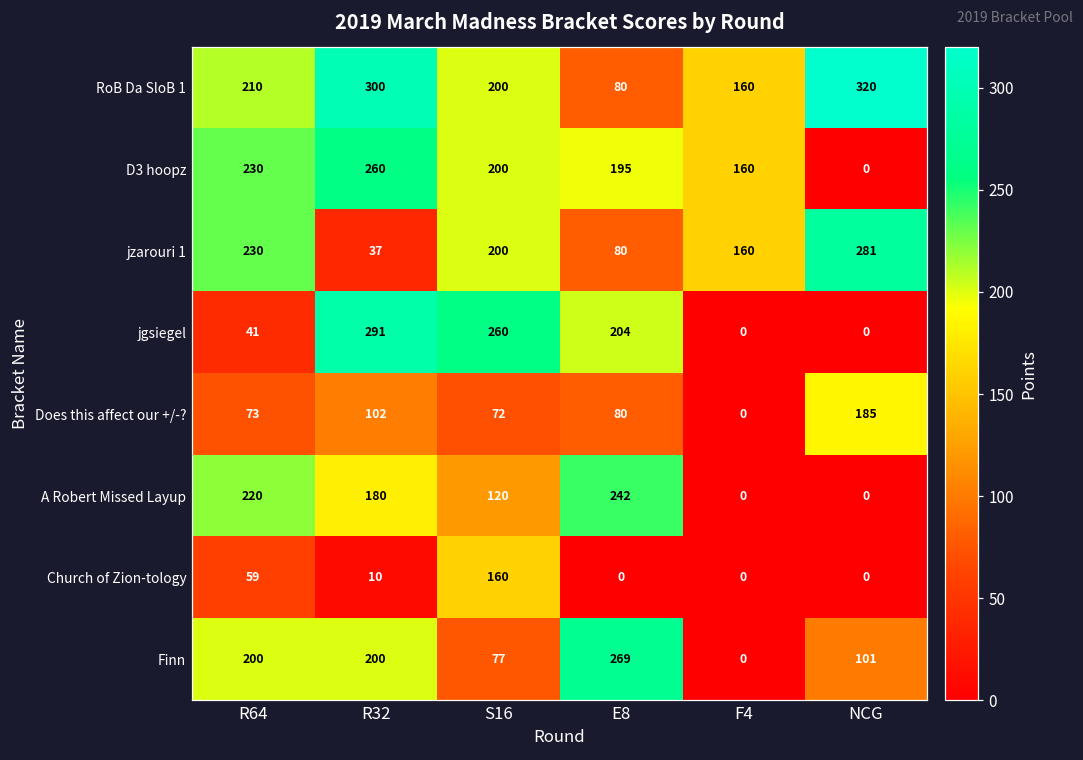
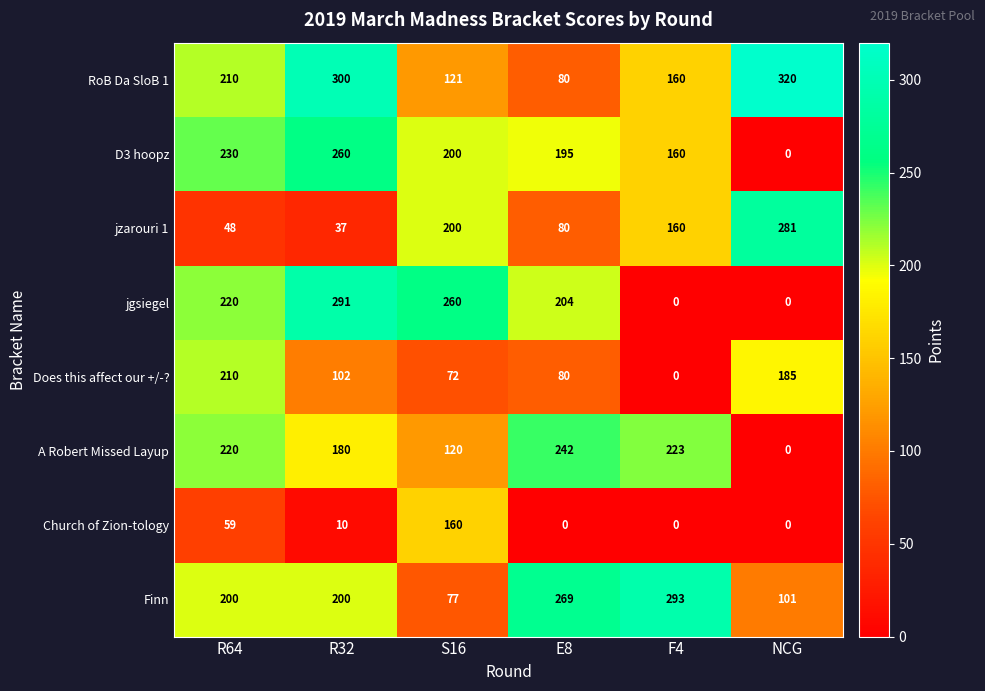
  {
    "RoB Da SloB 1": {
      "R64": 210,
      "R32": 300,
-     "S16": 200,
+     "S16": 121,
      "E8": 80,
      "F4": 160,
      "NCG": 320
    },
    "D3 hoopz": {
      "R64": 230,
      "R32": 260,
      "S16": 200,
      "E8": 195,
      "F4": 160,
      "NCG": 0
    },
    "jzarouri 1": {
-     "R64": 230,
+     "R64": 48,
      "R32": 37,
      "S16": 200,
      "E8": 80,
      "F4": 160,
      "NCG": 281
    },
    "jgsiegel": {
-     "R64": 41,
+     "R64": 220,
      "R32": 291,
      "S16": 260,
      "E8": 204,
      "F4": 0,
      "NCG": 0
    },
    "Does this affect our +/-?": {
-     "R64": 73,
+     "R64": 210,
      "R32": 102,
      "S16": 72,
      "E8": 80,
      "F4": 0,
      "NCG": 185
    },
    "A Robert Missed Layup": {
      "R64": 220,
      "R32": 180,
      "S16": 120,
      "E8": 242,
-     "F4": 0,
+     "F4": 223,
      "NCG": 0
    },
    "Church of Zion-tology": {
      "R64": 59,
      "R32": 10,
      "S16": 160,
      "E8": 0,
      "F4": 0,
      "NCG": 0
    },
    "Finn": {
      "R64": 200,
      "R32": 200,
      "S16": 77,
      "E8": 269,
-     "F4": 0,
+     "F4": 293,
      "NCG": 101
    }
  }
